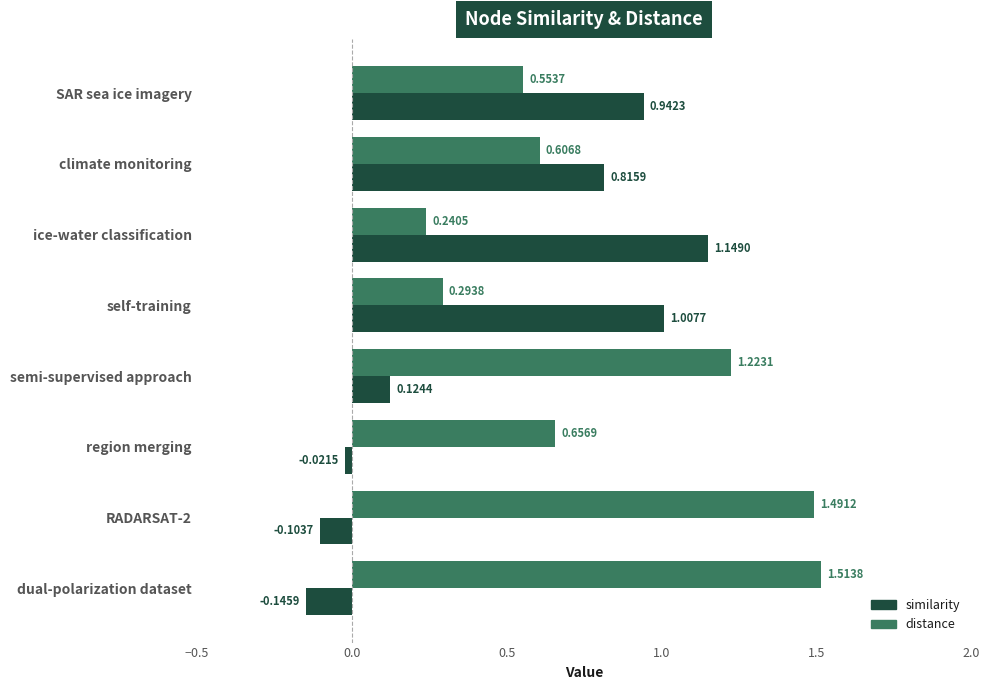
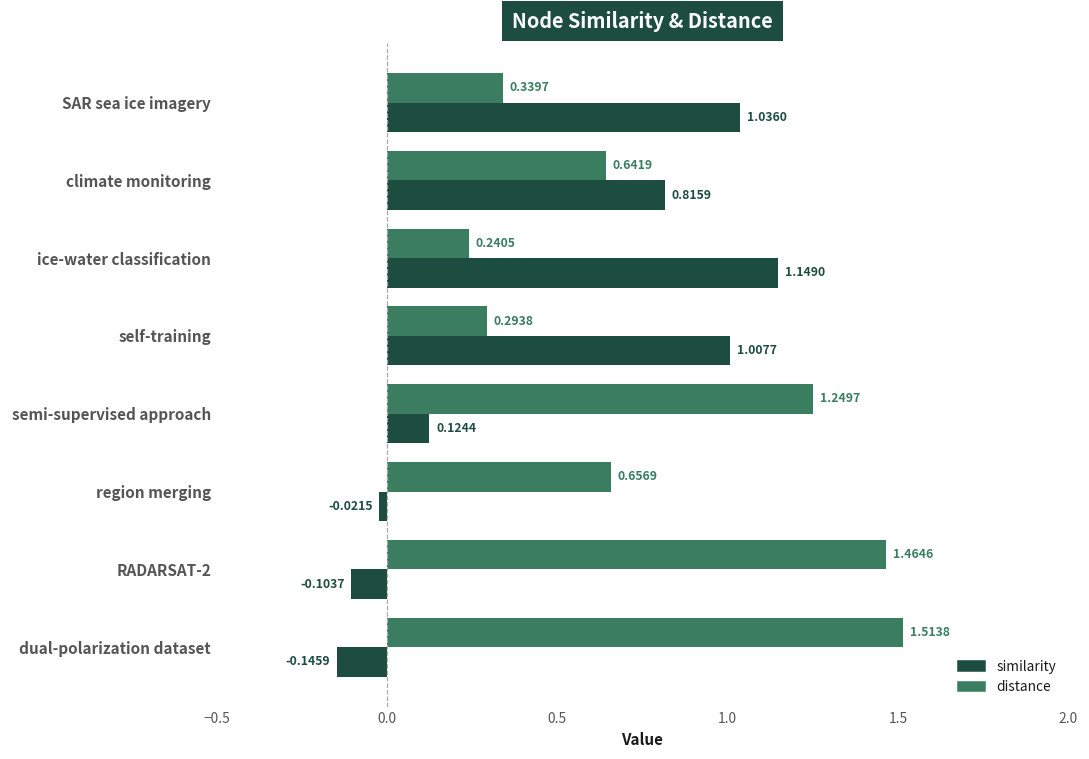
  {
    "similarity": {
-     "SAR sea ice imagery": 0.9423,
+     "SAR sea ice imagery": 1.0360,
      "climate monitoring": 0.8159,
      "ice-water classification": 1.1490,
      "self-training": 1.0077,
      "semi-supervised approach": 0.1244,
      "region merging": -0.0215,
      "RADARSAT-2": -0.1037,
      "dual-polarization dataset": -0.1459
    },
    "distance": {
-     "SAR sea ice imagery": 0.5537,
-     "climate monitoring": 0.6068,
+     "SAR sea ice imagery": 0.3397,
+     "climate monitoring": 0.6419,
      "ice-water classification": 0.2405,
      "self-training": 0.2938,
-     "semi-supervised approach": 1.2231,
+     "semi-supervised approach": 1.2497,
      "region merging": 0.6569,
-     "RADARSAT-2": 1.4912,
+     "RADARSAT-2": 1.4646,
      "dual-polarization dataset": 1.5138
    }
  }
